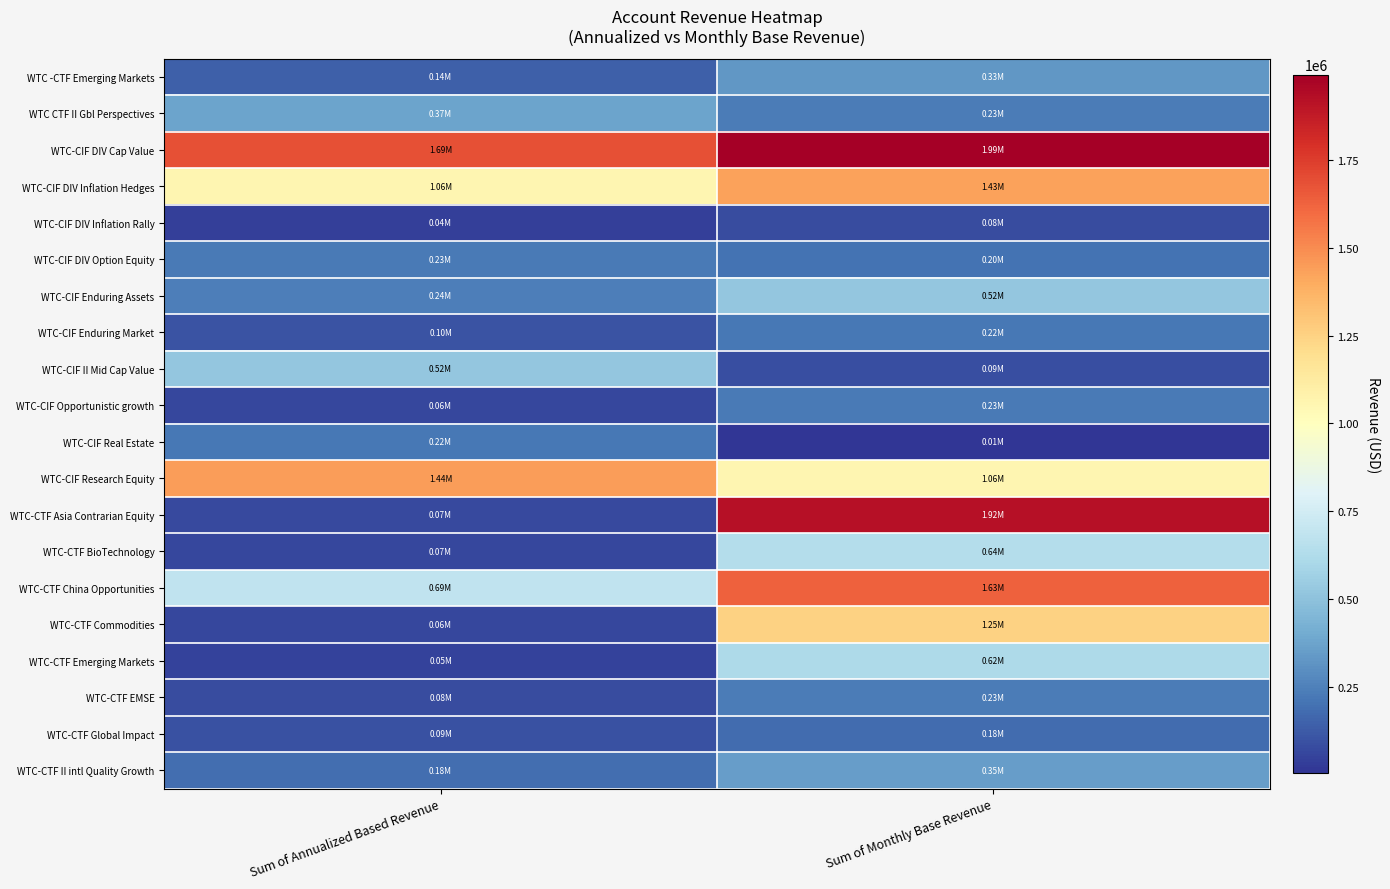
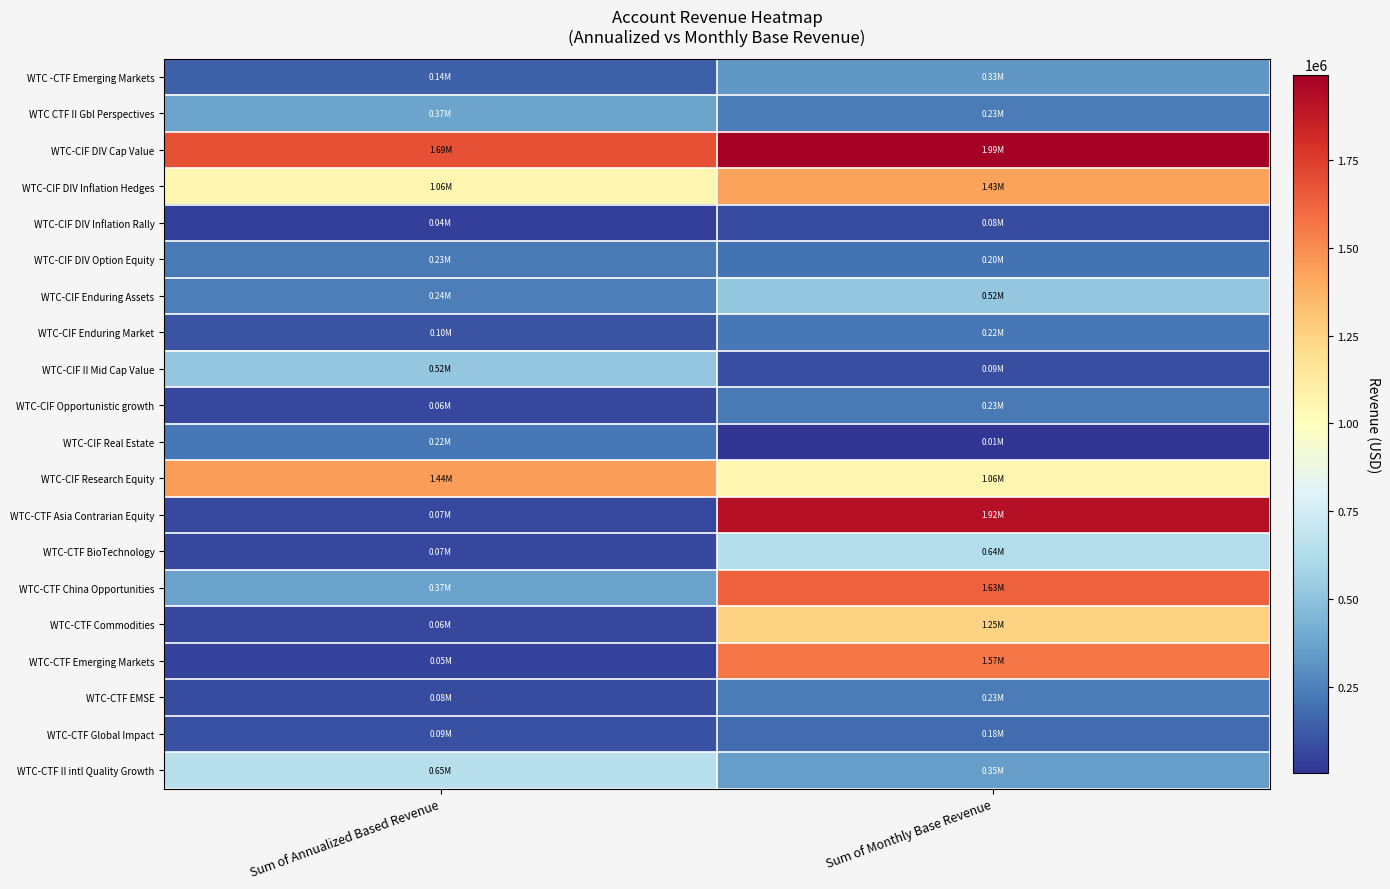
  {
    "WTC -CTF Emerging Markets": {
      "Sum of Annualized Based Revenue": "0.14M",
      "Sum of Monthly Base Revenue": "0.33M"
    },
    "WTC CTF II Gbl Perspectives": {
      "Sum of Annualized Based Revenue": "0.37M",
      "Sum of Monthly Base Revenue": "0.23M"
    },
    "WTC-CIF DIV Cap Value": {
      "Sum of Annualized Based Revenue": "1.69M",
      "Sum of Monthly Base Revenue": "1.99M"
    },
    "WTC-CIF DIV Inflation Hedges": {
      "Sum of Annualized Based Revenue": "1.06M",
      "Sum of Monthly Base Revenue": "1.43M"
    },
    "WTC-CIF DIV Inflation Rally": {
      "Sum of Annualized Based Revenue": "0.04M",
      "Sum of Monthly Base Revenue": "0.08M"
    },
    "WTC-CIF DIV Option Equity": {
      "Sum of Annualized Based Revenue": "0.23M",
      "Sum of Monthly Base Revenue": "0.20M"
    },
    "WTC-CIF Enduring Assets": {
      "Sum of Annualized Based Revenue": "0.24M",
      "Sum of Monthly Base Revenue": "0.52M"
    },
    "WTC-CIF Enduring Market": {
      "Sum of Annualized Based Revenue": "0.10M",
      "Sum of Monthly Base Revenue": "0.22M"
    },
    "WTC-CIF II Mid Cap Value": {
      "Sum of Annualized Based Revenue": "0.52M",
      "Sum of Monthly Base Revenue": "0.09M"
    },
    "WTC-CIF Opportunistic growth": {
      "Sum of Annualized Based Revenue": "0.06M",
      "Sum of Monthly Base Revenue": "0.23M"
    },
    "WTC-CIF Real Estate": {
      "Sum of Annualized Based Revenue": "0.22M",
      "Sum of Monthly Base Revenue": "0.01M"
    },
    "WTC-CIF Research Equity": {
      "Sum of Annualized Based Revenue": "1.44M",
      "Sum of Monthly Base Revenue": "1.06M"
    },
    "WTC-CTF Asia Contrarian Equity": {
      "Sum of Annualized Based Revenue": "0.07M",
      "Sum of Monthly Base Revenue": "1.92M"
    },
    "WTC-CTF BioTechnology": {
      "Sum of Annualized Based Revenue": "0.07M",
      "Sum of Monthly Base Revenue": "0.64M"
    },
    "WTC-CTF China Opportunities": {
-     "Sum of Annualized Based Revenue": "0.69M",
+     "Sum of Annualized Based Revenue": "0.37M",
      "Sum of Monthly Base Revenue": "1.63M"
    },
    "WTC-CTF Commodities": {
      "Sum of Annualized Based Revenue": "0.06M",
      "Sum of Monthly Base Revenue": "1.25M"
    },
    "WTC-CTF Emerging Markets": {
      "Sum of Annualized Based Revenue": "0.05M",
-     "Sum of Monthly Base Revenue": "0.62M"
+     "Sum of Monthly Base Revenue": "1.57M"
    },
    "WTC-CTF EMSE": {
      "Sum of Annualized Based Revenue": "0.08M",
      "Sum of Monthly Base Revenue": "0.23M"
    },
    "WTC-CTF Global Impact": {
      "Sum of Annualized Based Revenue": "0.09M",
      "Sum of Monthly Base Revenue": "0.18M"
    },
    "WTC-CTF II intl Quality Growth": {
-     "Sum of Annualized Based Revenue": "0.18M",
+     "Sum of Annualized Based Revenue": "0.65M",
      "Sum of Monthly Base Revenue": "0.35M"
    }
  }
